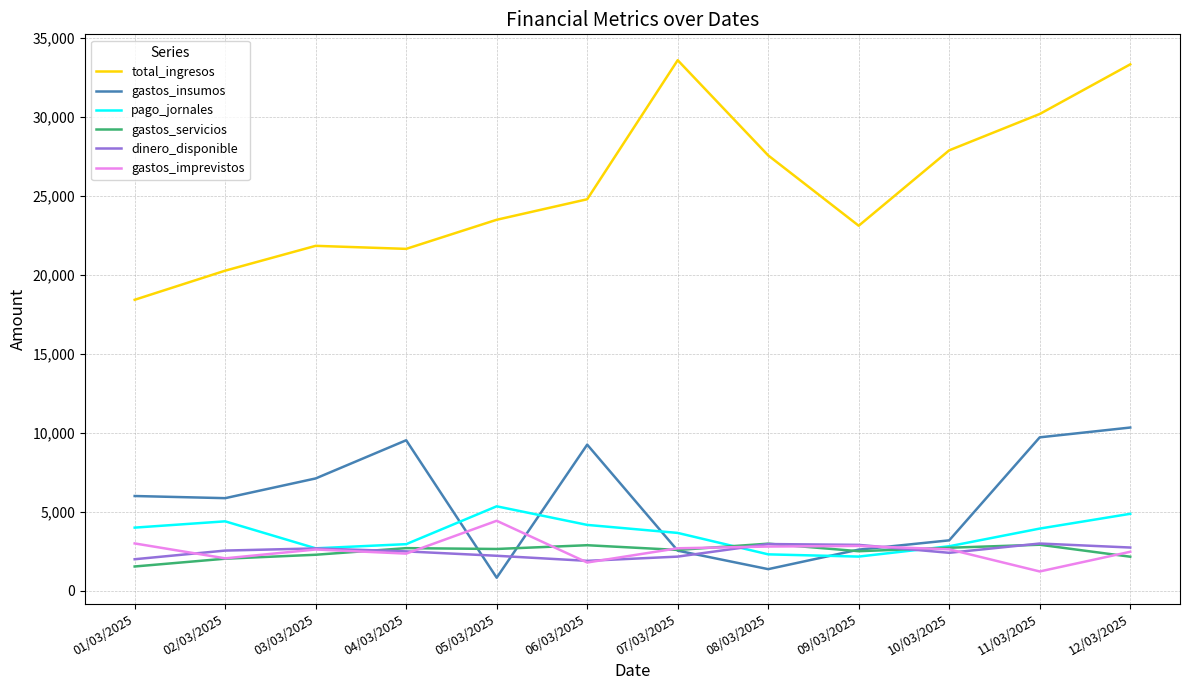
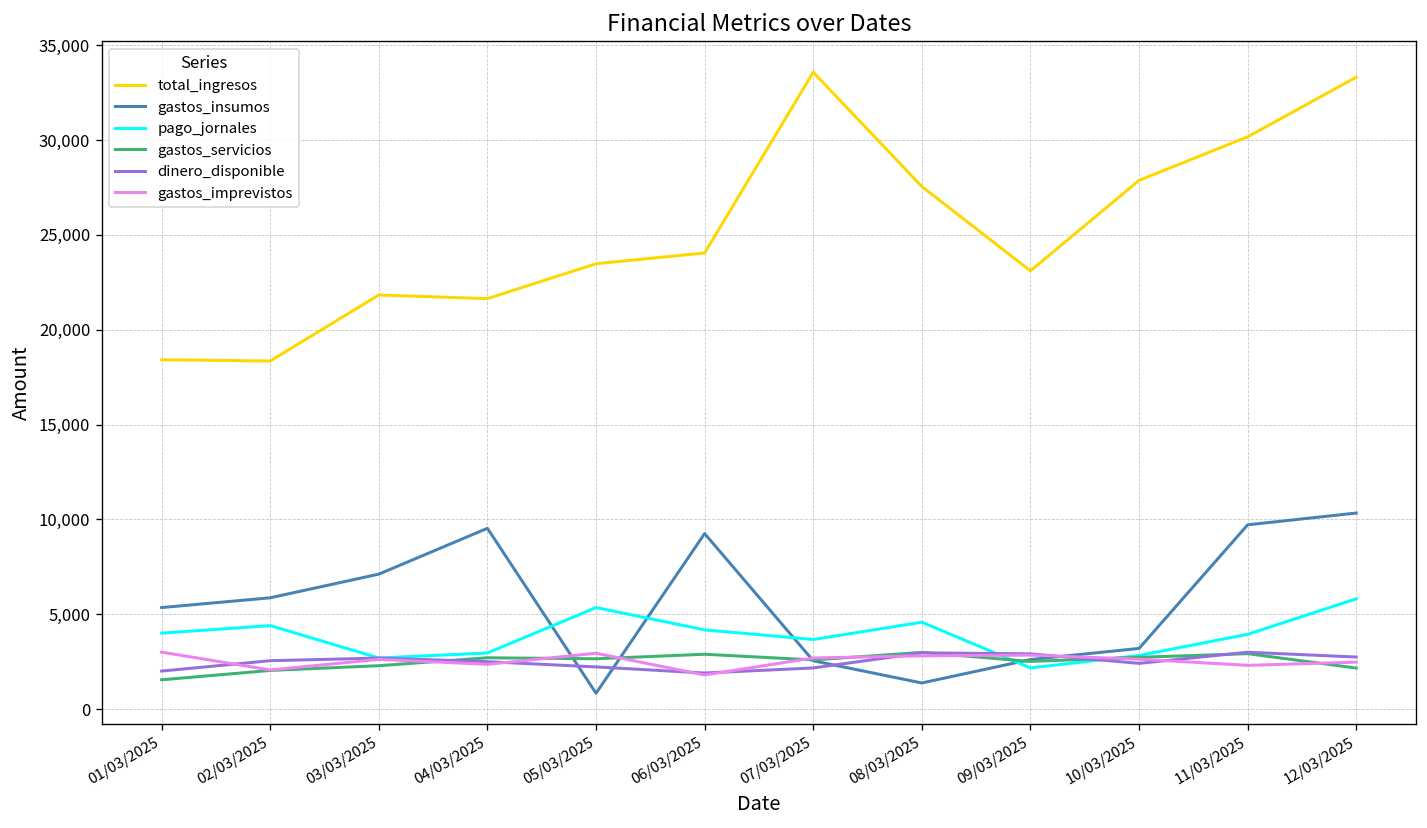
  {
    "total_ingresos": {
      "01/03/2025": "18,400",
-     "02/03/2025": "20,300",
+     "02/03/2025": "18,300",
      "03/03/2025": "21,800",
      "04/03/2025": "21,600",
      "05/03/2025": "23,500",
-     "06/03/2025": "24,800",
+     "06/03/2025": "24,000",
      "07/03/2025": "33,600",
      "08/03/2025": "27,500",
      "09/03/2025": "23,100",
      "10/03/2025": "27,900",
      "11/03/2025": "30,200",
      "12/03/2025": "33,300"
    },
    "gastos_insumos": {
-     "01/03/2025": "6,000",
+     "01/03/2025": "5,300",
      "02/03/2025": "5,900",
      "03/03/2025": "7,100",
      "04/03/2025": "9,500",
      "05/03/2025": "800",
      "06/03/2025": "9,300",
      "08/03/2025": "1,400",
      "10/03/2025": "3,200",
      "11/03/2025": "9,700",
      "12/03/2025": "10,300"
    },
    "pago_jornales": {
      "01/03/2025": "4,000",
      "02/03/2025": "4,400",
      "04/03/2025": "3,000",
      "05/03/2025": "5,300",
      "06/03/2025": "4,200",
      "07/03/2025": "3,700",
-     "08/03/2025": "2,300",
+     "08/03/2025": "4,600",
      "09/03/2025": "2,200",
      "11/03/2025": "3,900",
-     "12/03/2025": "4,900"
+     "12/03/2025": "5,800"
    },
    "gastos_servicios": {
      "01/03/2025": "1,500",
      "03/03/2025": "2,300",
      "04/03/2025": "2,700",
      "05/03/2025": "2,600",
      "06/03/2025": "2,900",
      "12/03/2025": "2,200"
    },
    "dinero_disponible": {
      "01/03/2025": "2,000",
      "02/03/2025": "2,500",
      "05/03/2025": "2,200",
      "07/03/2025": "2,200",
      "10/03/2025": "2,400",
      "12/03/2025": "2,700"
    },
    "gastos_imprevistos": {
      "01/03/2025": "3,000",
-     "05/03/2025": "4,400",
-     "11/03/2025": "1,200",
+     "05/03/2025": "2,900",
+     "11/03/2025": "2,300",
      "12/03/2025": "2,500"
    }
  }
